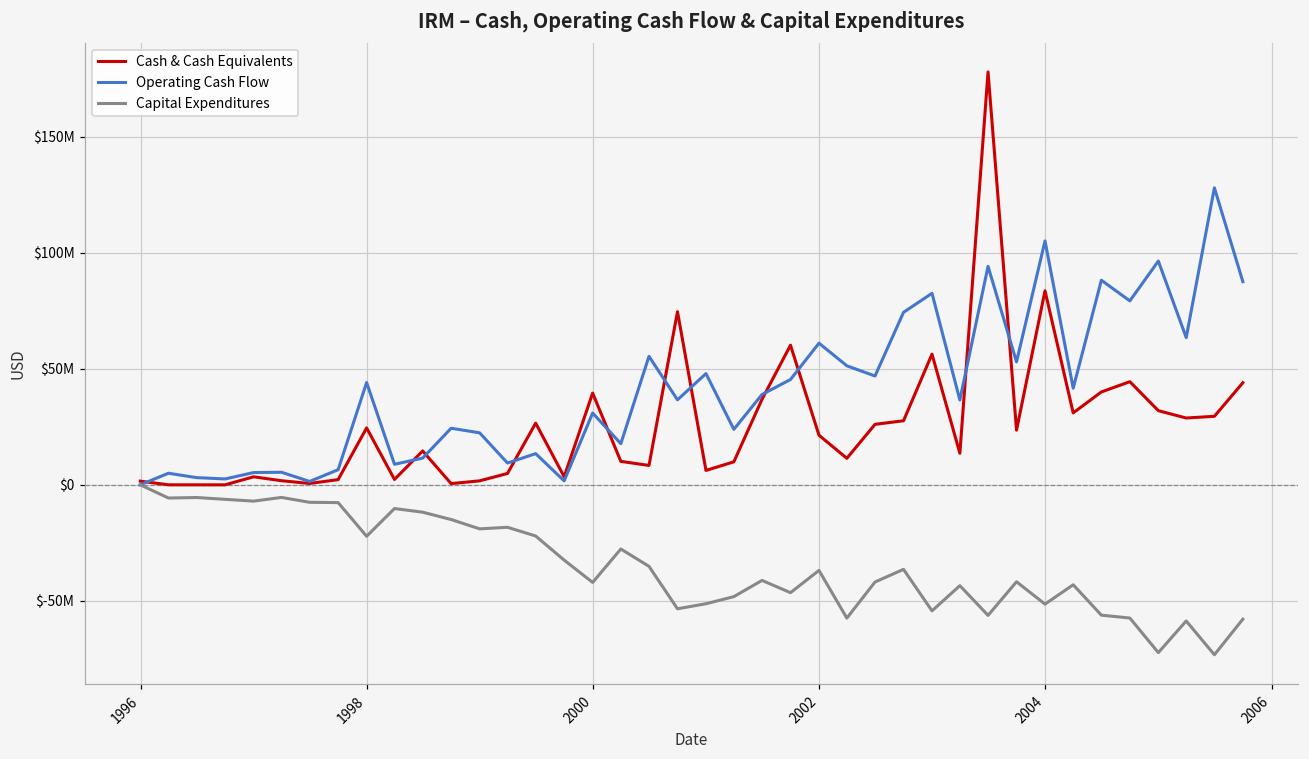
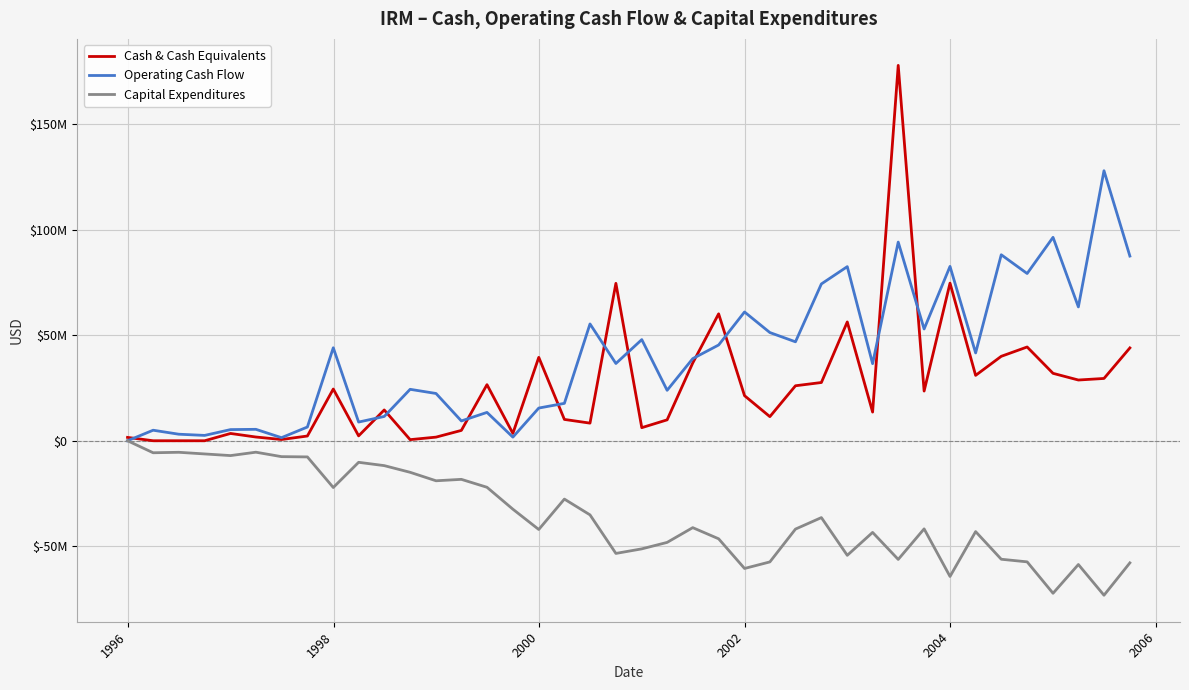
  {
    "Cash & Cash Equivalents": {
      "1996": "$2000000",
      "1998": "$25000000",
      "2000": "$40000000",
      "2002": "$21000000",
-     "2004": "$84000000"
+     "2004": "$75000000"
    },
    "Operating Cash Flow": {
      "1998": "$44000000",
-     "2000": "$31000000",
+     "2000": "$15000000",
      "2002": "$61000000",
-     "2004": "$105000000"
+     "2004": "$83000000"
    },
    "Capital Expenditures": {
      "1998": "$-22000000",
      "2000": "$-42000000",
-     "2002": "$-37000000",
-     "2004": "$-51000000"
+     "2002": "$-61000000",
+     "2004": "$-64000000"
    }
  }
